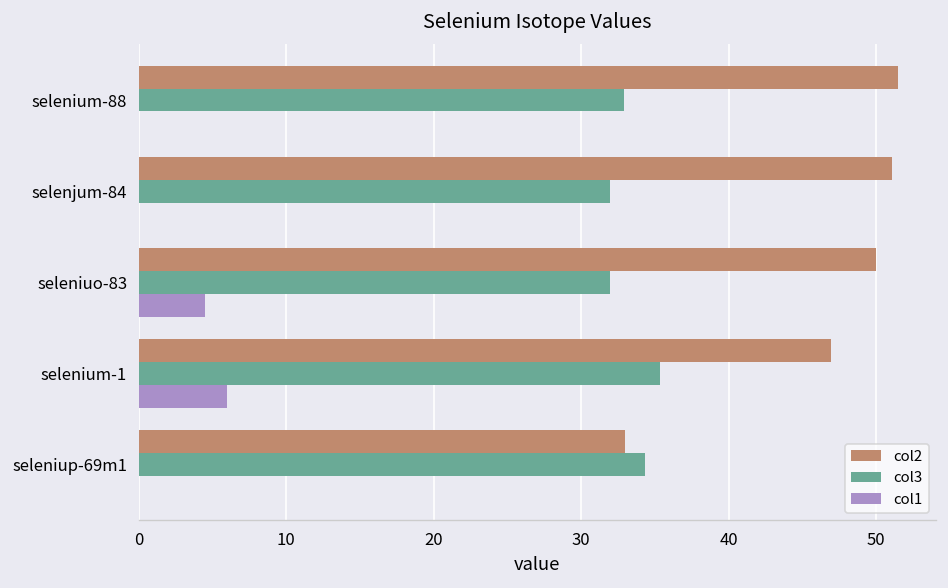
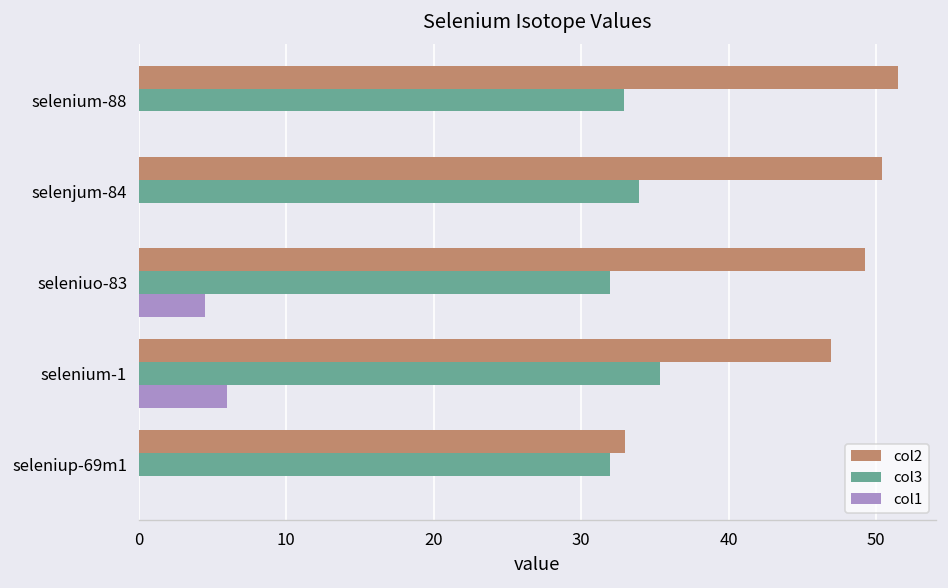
  {
    "col2": {
      "selenium-88": 51.5,
-     "selenjum-84": 51.1,
-     "seleniuo-83": 50.0,
+     "selenjum-84": 50.4,
+     "seleniuo-83": 49.2,
      "selenium-1": 47.0,
      "seleniup-69m1": 33.0
    },
    "col3": {
      "selenium-88": 32.9,
-     "selenjum-84": 32.0,
+     "selenjum-84": 33.9,
      "seleniuo-83": 31.9,
      "selenium-1": 35.4,
-     "seleniup-69m1": 34.3
+     "seleniup-69m1": 32.0
    },
    "col1": {
      "selenium-88": 0.0,
      "selenjum-84": 0.0,
      "seleniuo-83": 4.5,
      "selenium-1": 6.0,
      "seleniup-69m1": 0.0
    }
  }
